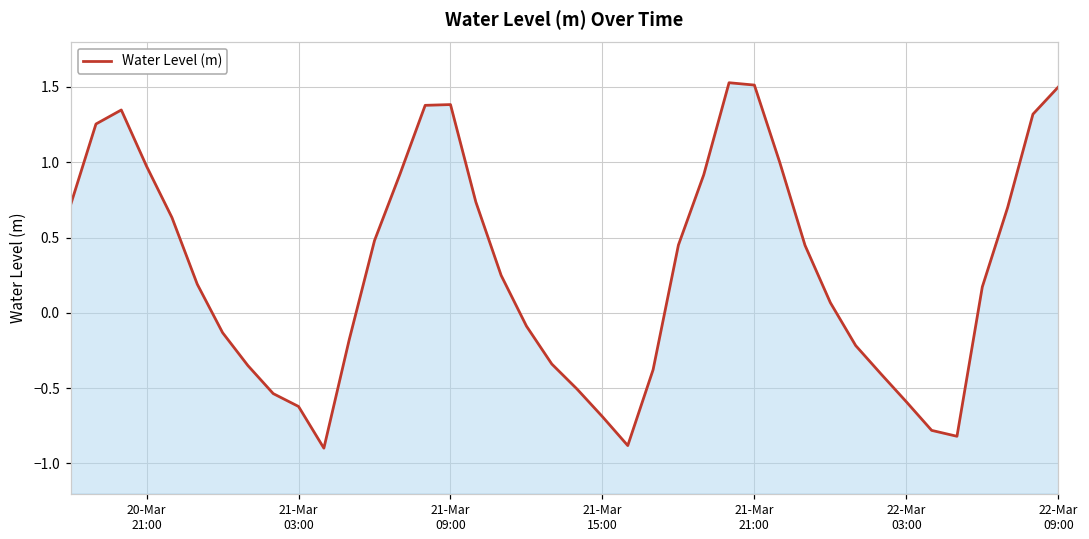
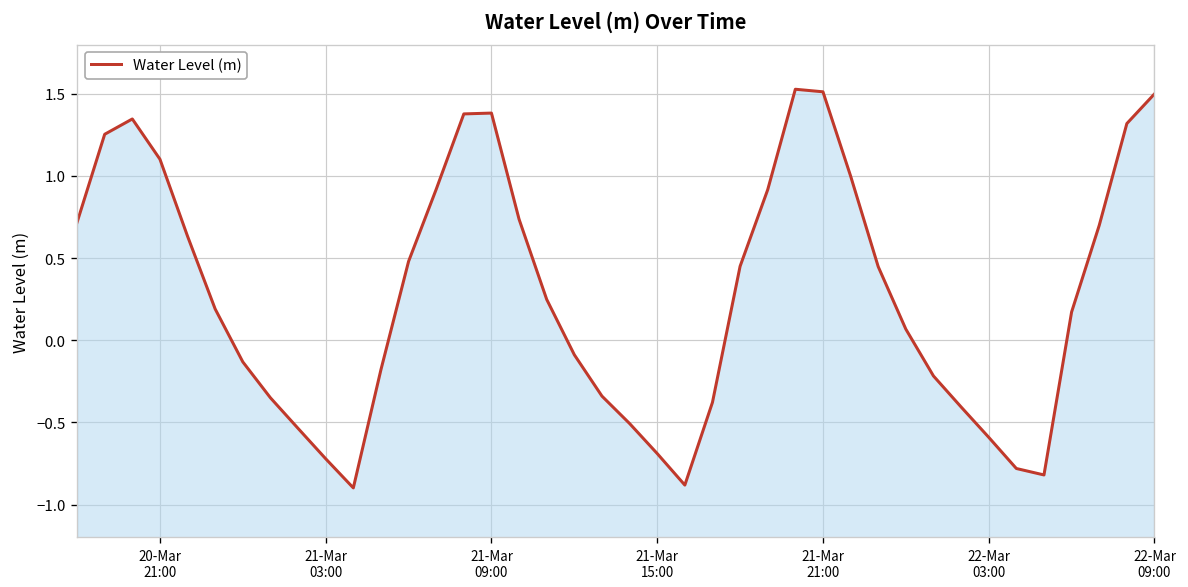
  {
-   "20-Mar 21:00": 0.97,
-   "21-Mar 03:00": -0.62,
+   "20-Mar 21:00": 1.10,
+   "21-Mar 03:00": -0.72,
    "21-Mar 09:00": 1.38,
    "21-Mar 15:00": -0.69,
    "21-Mar 21:00": 1.51,
    "22-Mar 03:00": -0.59,
    "22-Mar 09:00": 1.50
  }
